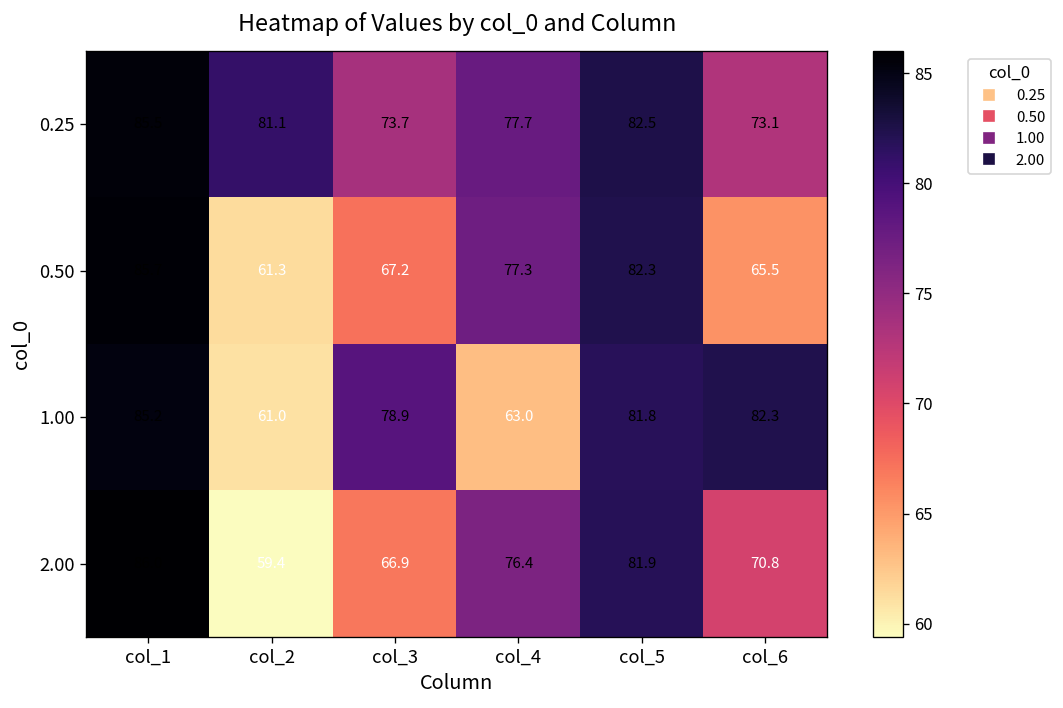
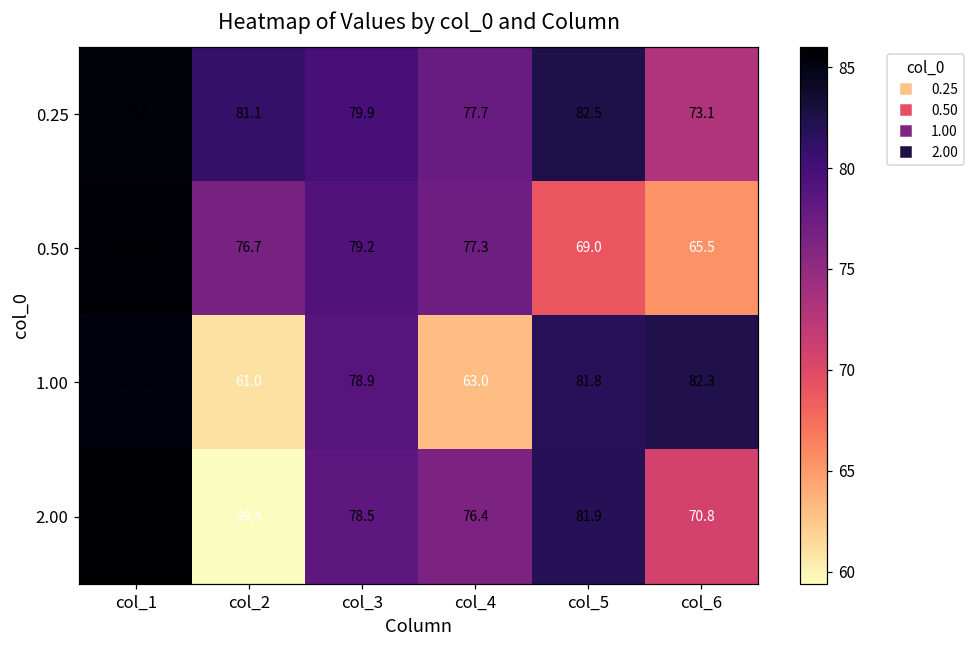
  {
    "0.25": {
      "col_2": 81.1,
-     "col_3": 73.7,
+     "col_3": 79.9,
      "col_4": 77.7,
      "col_5": 82.5,
      "col_6": 73.1
    },
    "0.50": {
-     "col_2": 61.3,
-     "col_3": 67.2,
+     "col_2": 76.7,
+     "col_3": 79.2,
      "col_4": 77.3,
-     "col_5": 82.3,
+     "col_5": 69.0,
      "col_6": 65.5
    },
    "1.00": {
      "col_2": 61.0,
      "col_3": 78.9,
      "col_4": 63.0,
      "col_5": 81.8,
      "col_6": 82.3
    },
    "2.00": {
      "col_2": 59.4,
-     "col_3": 66.9,
+     "col_3": 78.5,
      "col_4": 76.4,
      "col_5": 81.9,
      "col_6": 70.8
    }
  }
